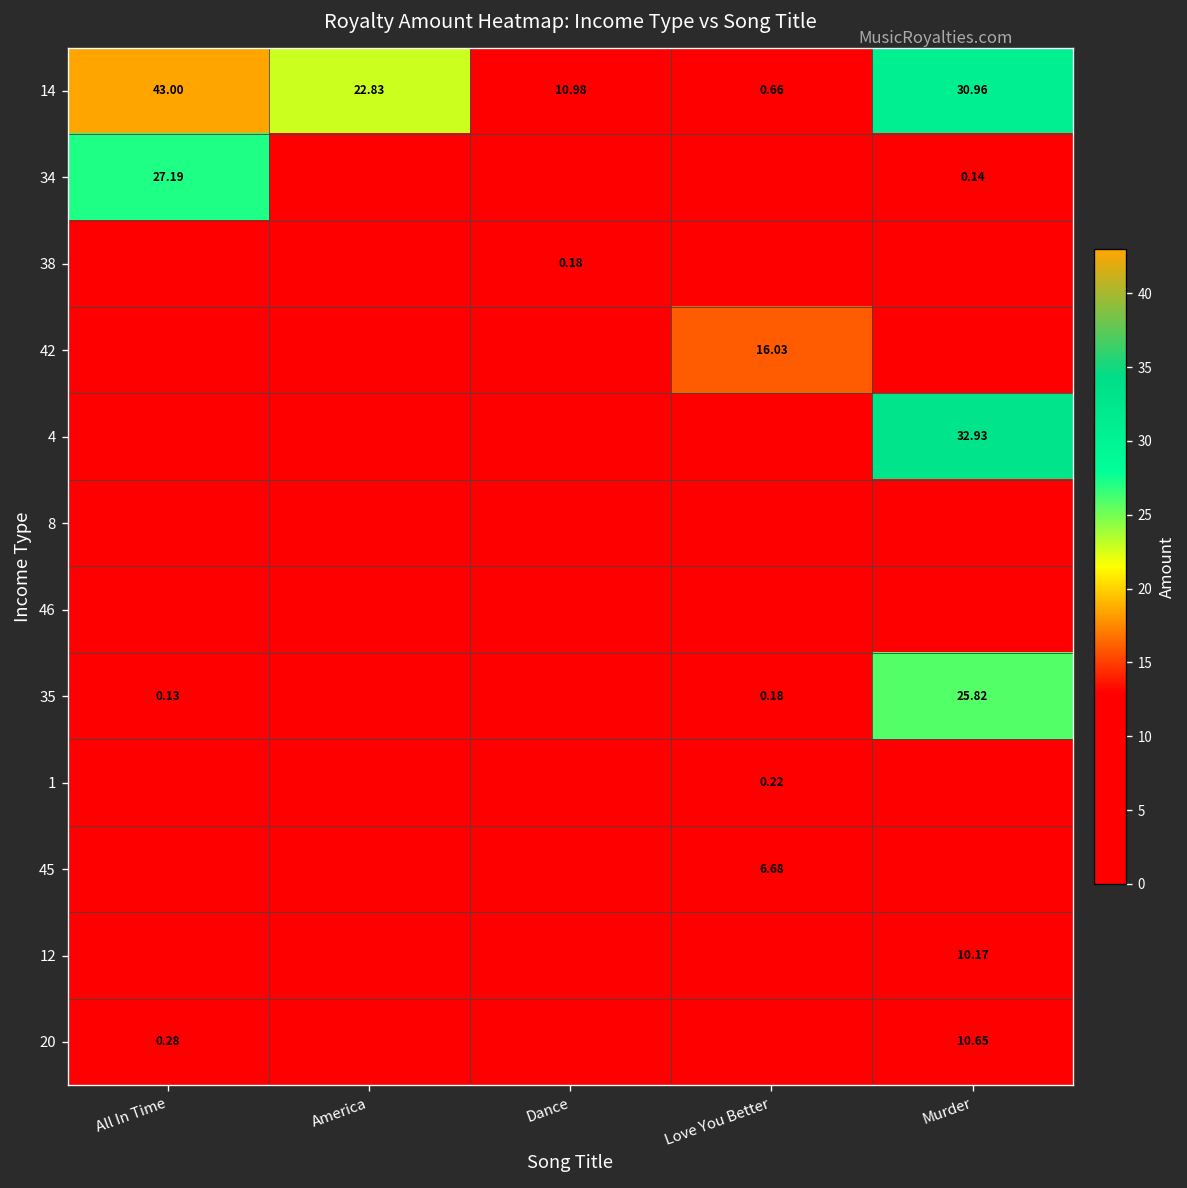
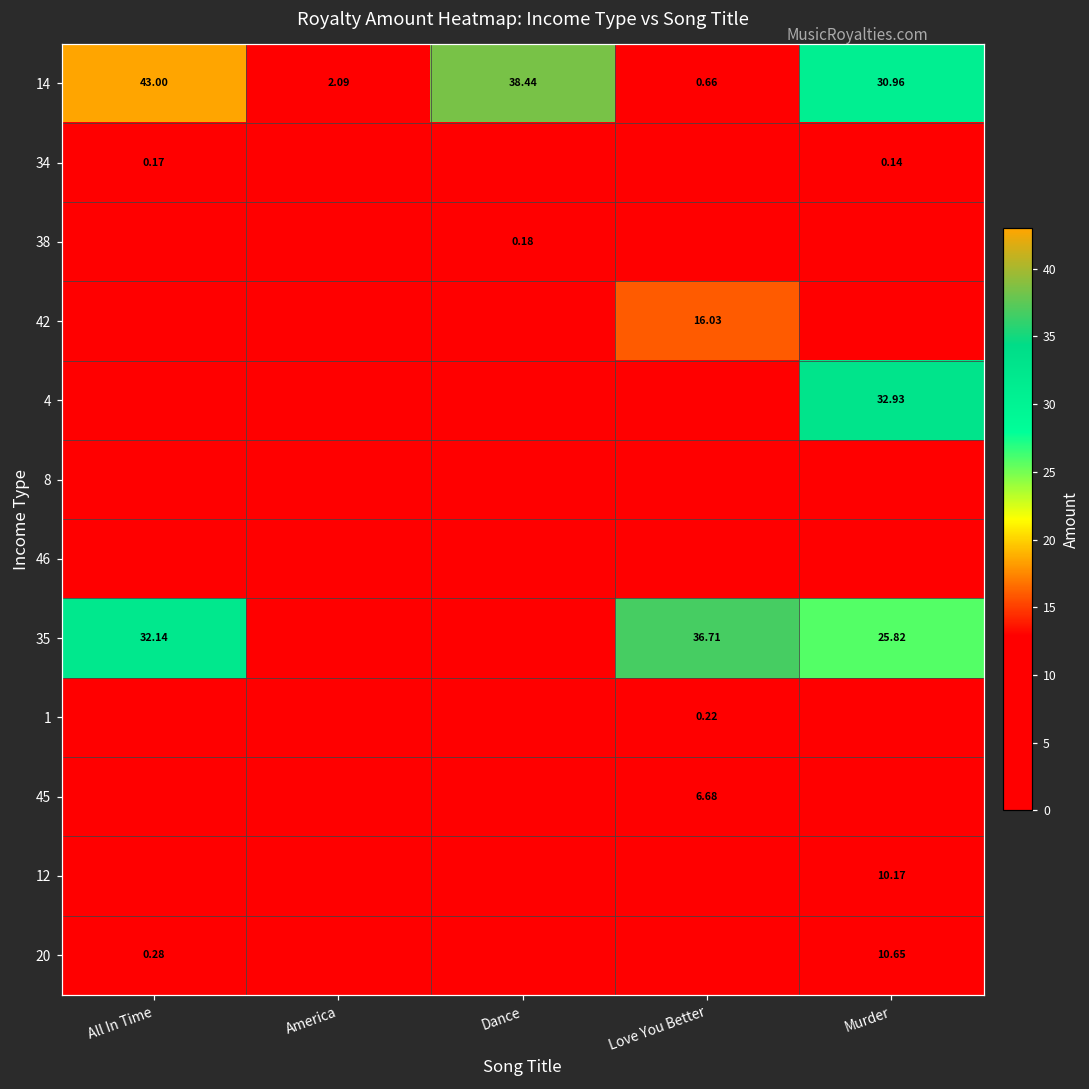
  {
    "14": {
      "All In Time": 43.00,
-     "America": 22.83,
-     "Dance": 10.98,
+     "America": 2.09,
+     "Dance": 38.44,
      "Love You Better": 0.66,
      "Murder": 30.96
    },
    "34": {
-     "All In Time": 27.19,
+     "All In Time": 0.17,
      "Murder": 0.14
    },
    "38": {
      "Dance": 0.18
    },
    "42": {
      "Love You Better": 16.03
    },
    "4": {
      "Murder": 32.93
    },
    "35": {
-     "All In Time": 0.13,
-     "Love You Better": 0.18,
+     "All In Time": 32.14,
+     "Love You Better": 36.71,
      "Murder": 25.82
    },
    "1": {
      "Love You Better": 0.22
    },
    "45": {
      "Love You Better": 6.68
    },
    "12": {
      "Murder": 10.17
    },
    "20": {
      "All In Time": 0.28,
      "Murder": 10.65
    }
  }
